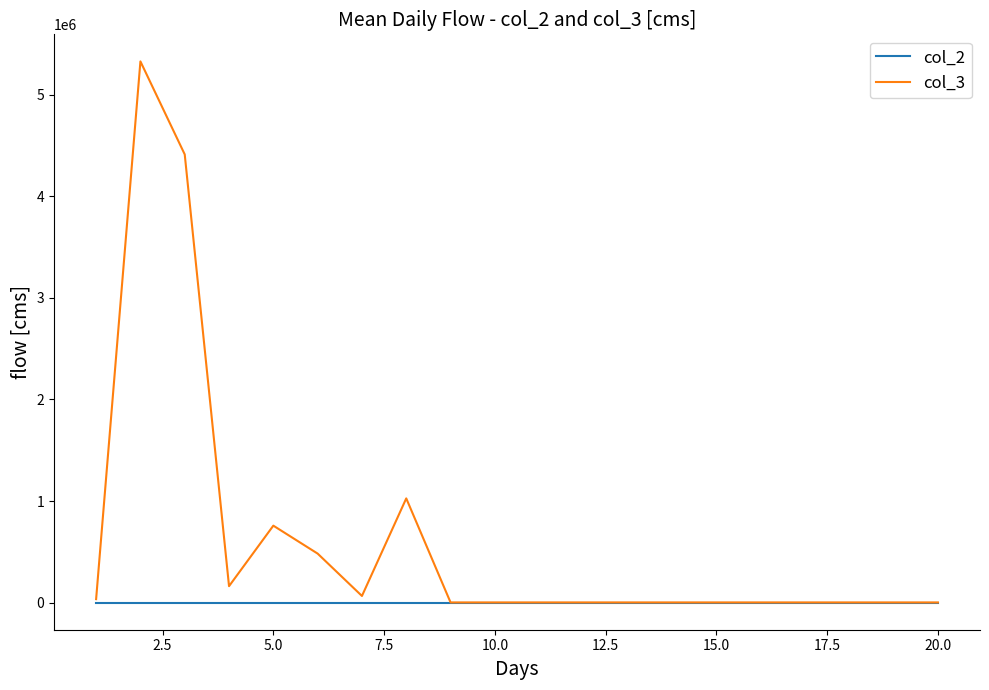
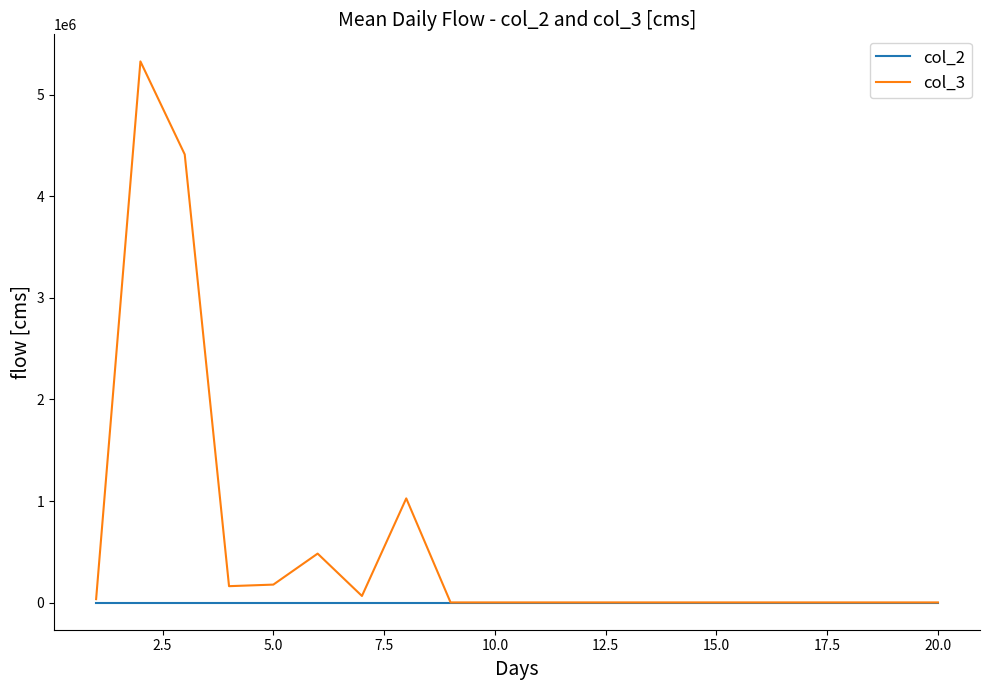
  {
    "col_2": {
      "5.0": 0
    },
    "col_3": {
-     "5.0": 760000
+     "5.0": 180000
    }
  }
